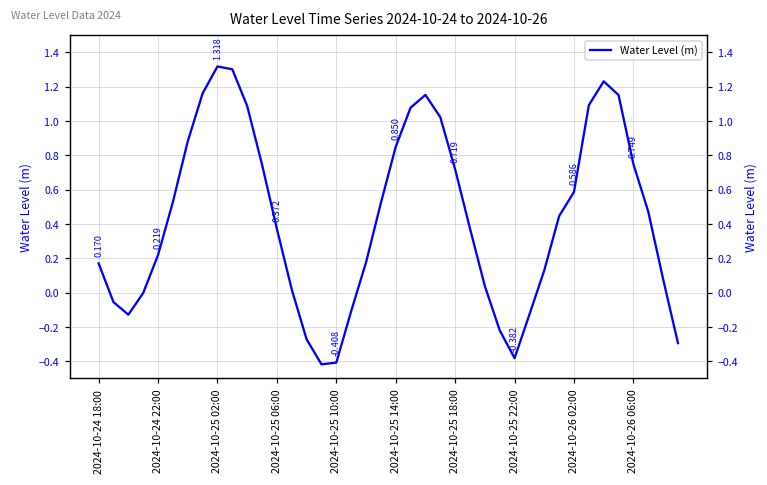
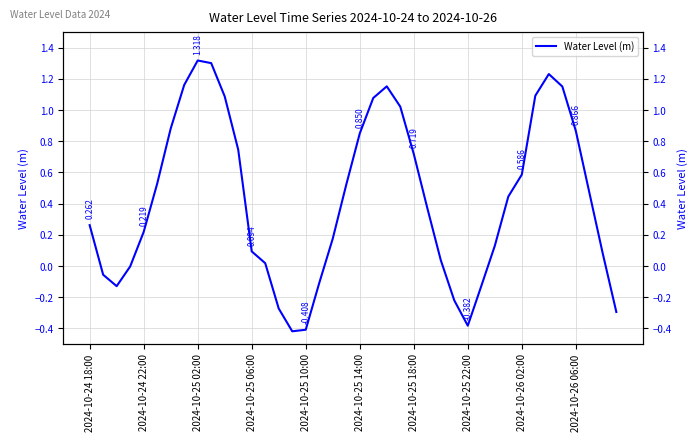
  {
-   "2024-10-24 18:00": 0.170,
+   "2024-10-24 18:00": 0.262,
    "2024-10-24 22:00": 0.219,
    "2024-10-25 02:00": 1.318,
-   "2024-10-25 06:00": 0.372,
+   "2024-10-25 06:00": 0.094,
    "2024-10-25 10:00": -0.408,
    "2024-10-25 14:00": 0.850,
    "2024-10-25 18:00": 0.719,
    "2024-10-25 22:00": -0.382,
    "2024-10-26 02:00": 0.586,
-   "2024-10-26 06:00": 0.749
+   "2024-10-26 06:00": 0.866
  }
